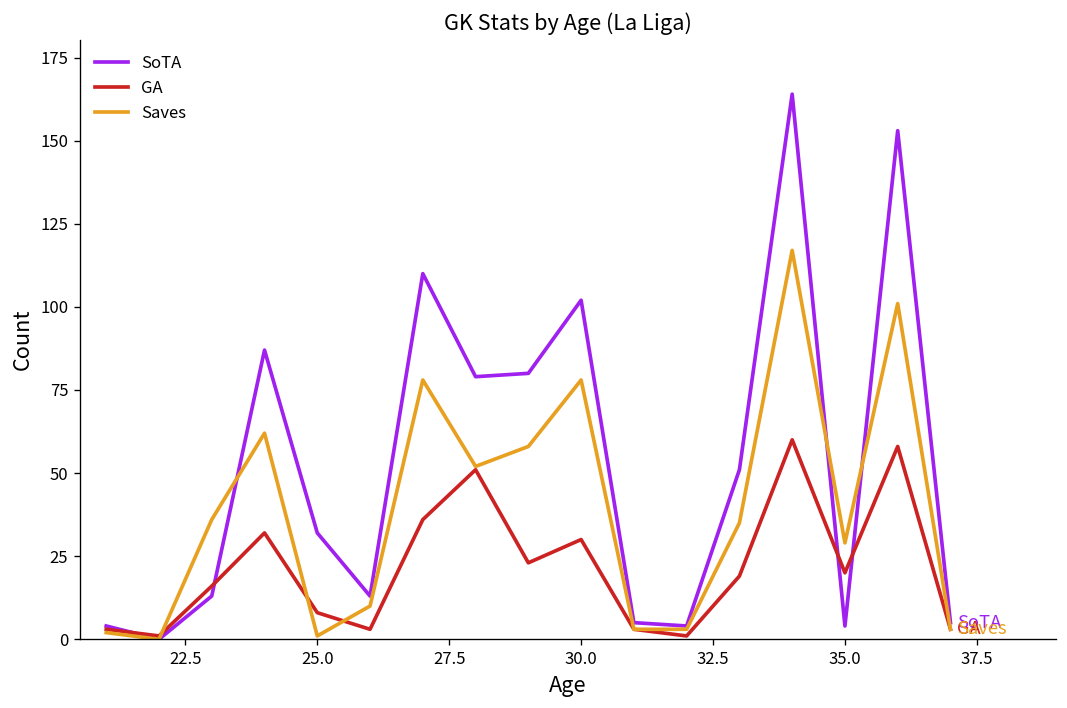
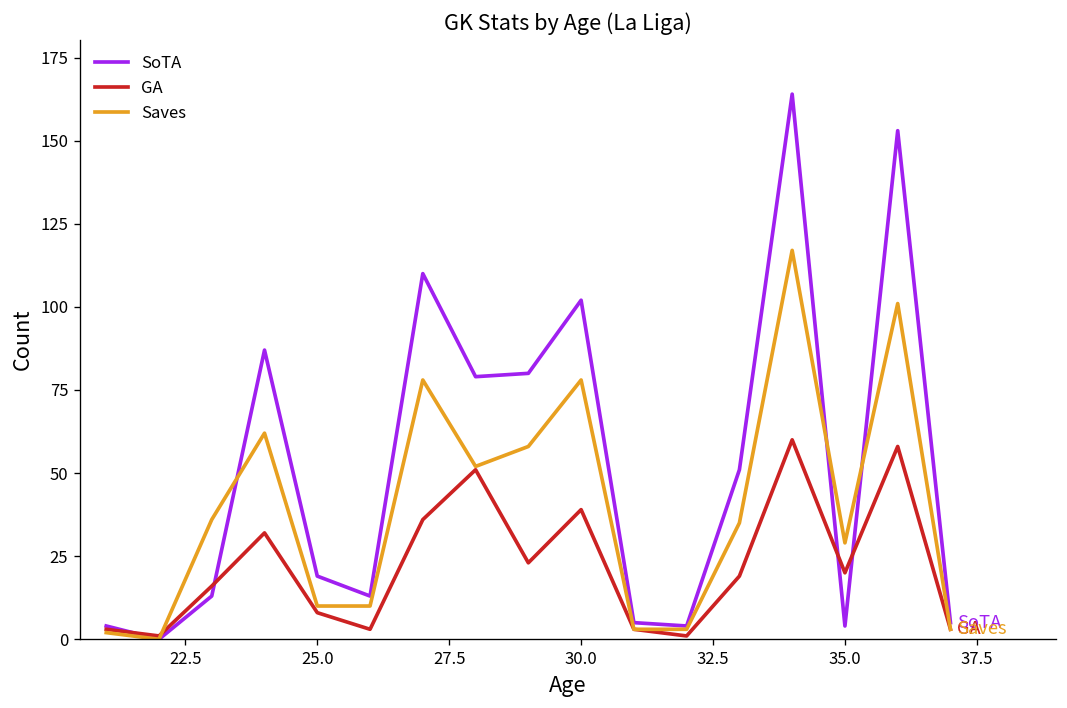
  {
    "SoTA": {
-     "25.0": 32,
+     "25.0": 19,
      "30.0": 102,
      "35.0": 4
    },
    "GA": {
      "25.0": 8,
-     "30.0": 30,
+     "30.0": 39,
      "35.0": 20
    },
    "Saves": {
-     "25.0": 1,
+     "25.0": 10,
      "30.0": 78,
      "35.0": 29
    }
  }
